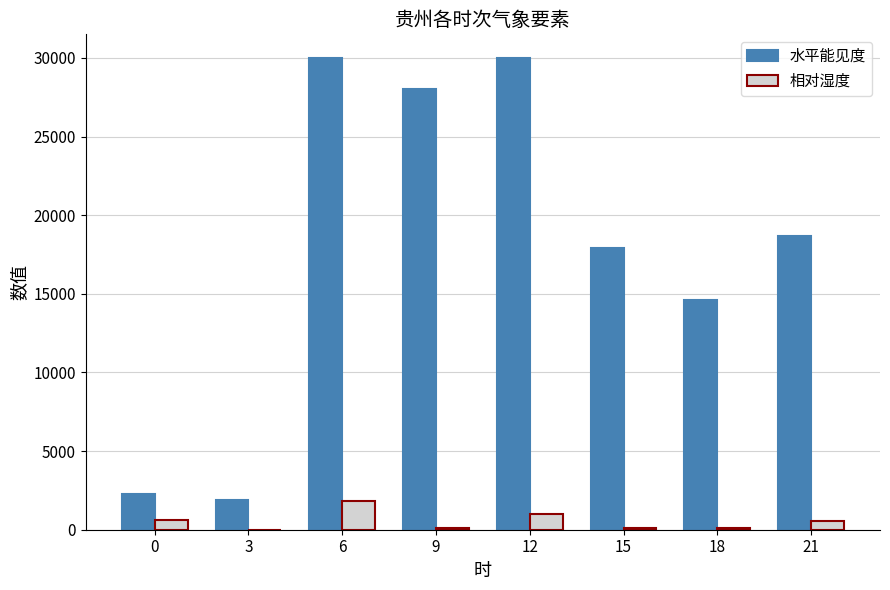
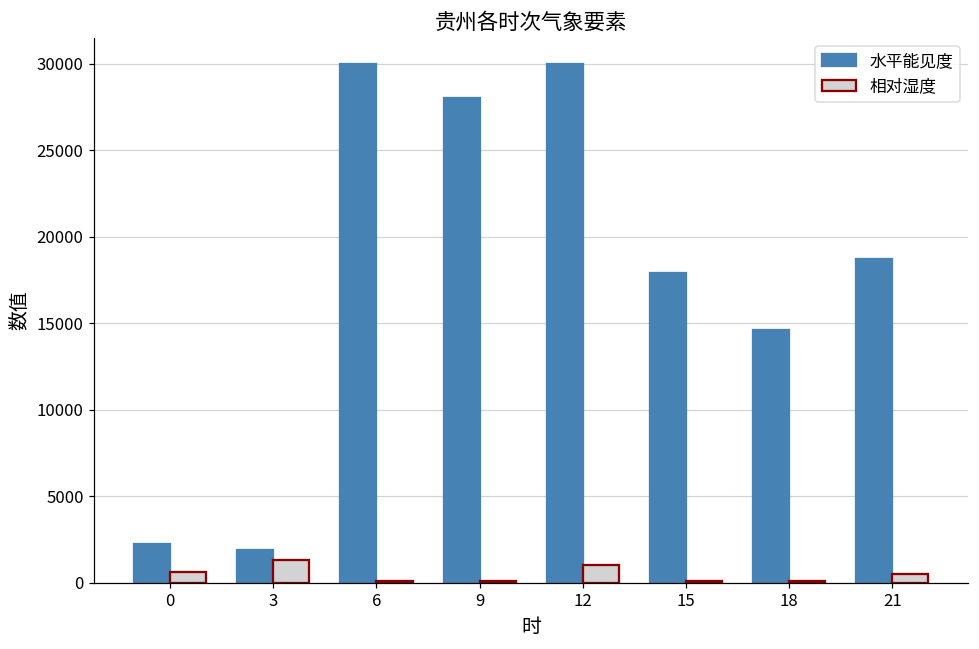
  {
    "水平能见度": {
      "0": 2200,
      "3": 1900,
      "6": 30000,
      "9": 28000,
      "12": 30000,
      "15": 17900,
      "18": 14600,
      "21": 18700
    },
    "相对湿度": {
      "0": 600,
-     "3": 0,
-     "6": 1800,
+     "3": 1300,
+     "6": 100,
      "12": 1000,
      "21": 500
    }
  }
